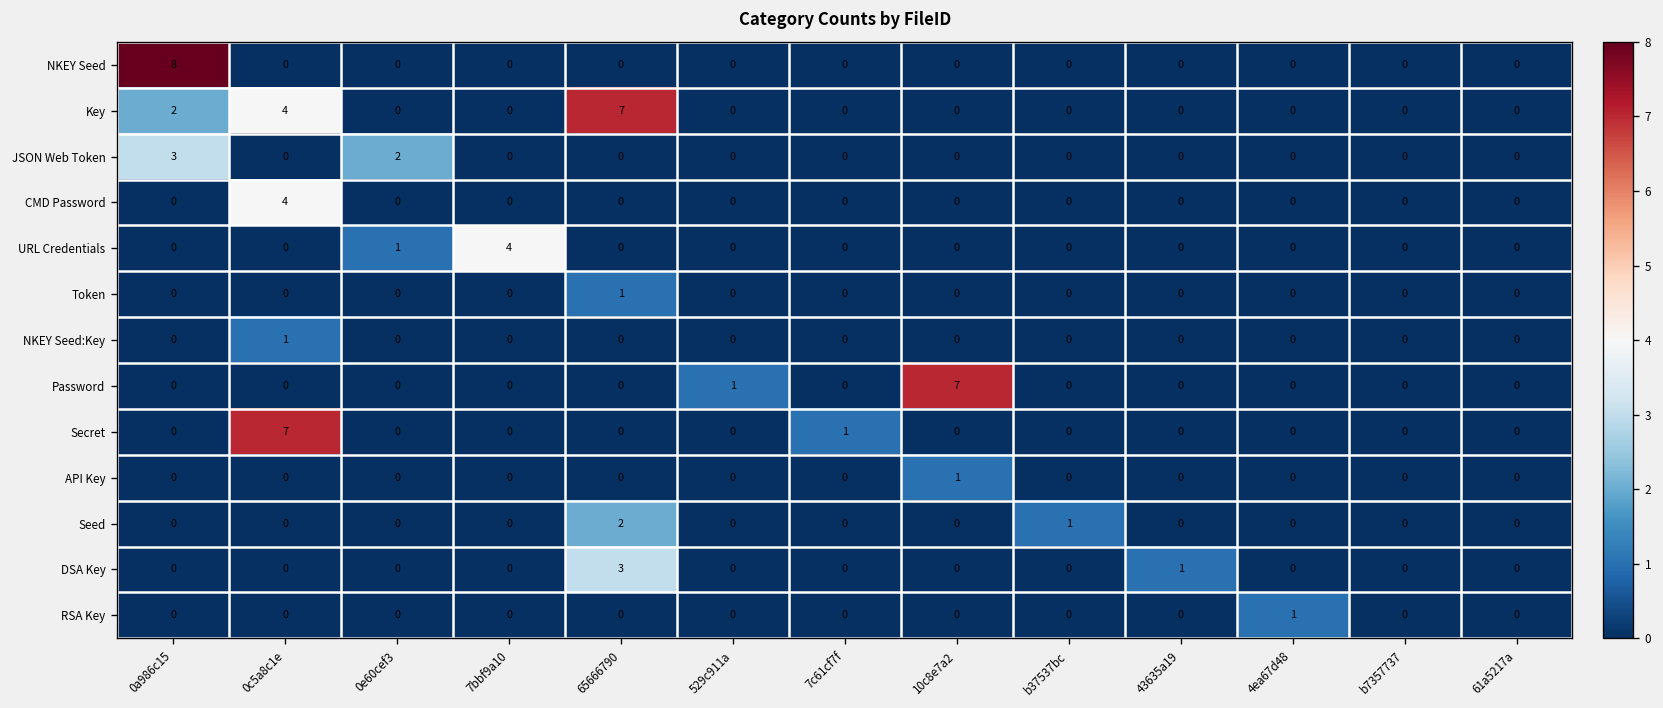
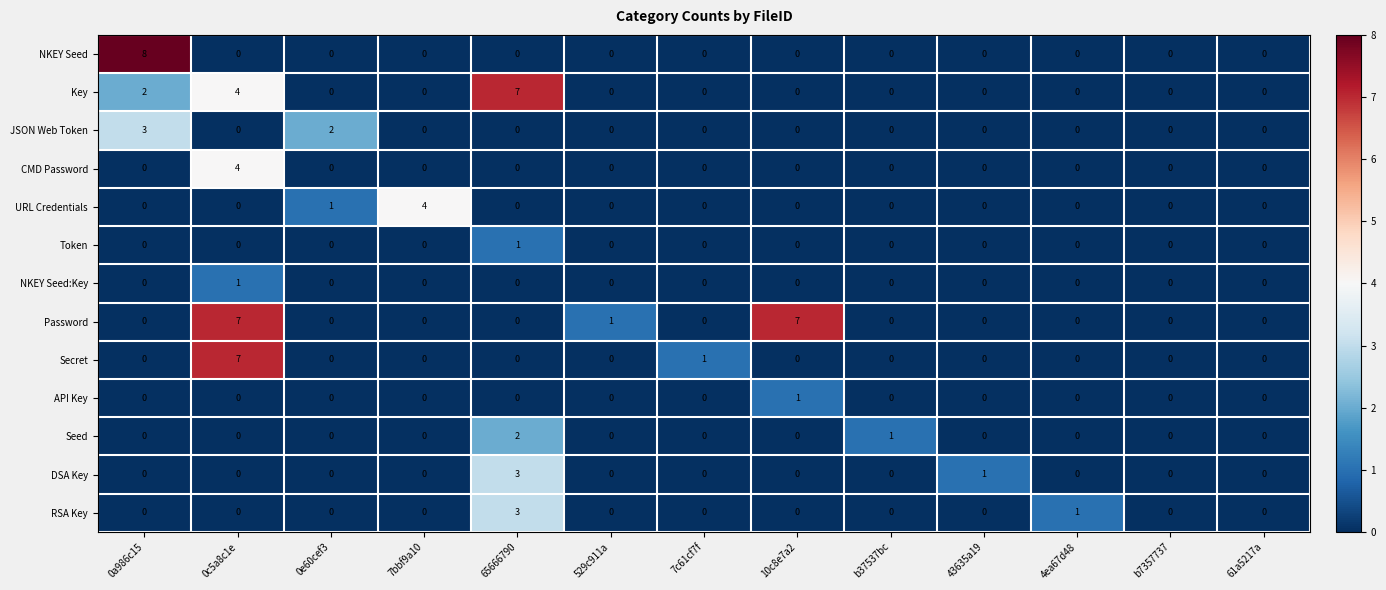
  {
    "NKEY Seed": {
      "0a986c15": 8,
      "0c5a8c1e": 0,
      "0e60cef3": 0,
      "7bbf9a10": 0,
      "65666790": 0,
      "529c911a": 0,
      "7c61cf7f": 0,
      "10c8e7a2": 0,
      "b37537bc": 0,
      "43635a19": 0,
      "4ea67d48": 0,
      "b7357737": 0,
      "61a5217a": 0
    },
    "Key": {
      "0a986c15": 2,
      "0c5a8c1e": 4,
      "0e60cef3": 0,
      "7bbf9a10": 0,
      "65666790": 7,
      "529c911a": 0,
      "7c61cf7f": 0,
      "10c8e7a2": 0,
      "b37537bc": 0,
      "43635a19": 0,
      "4ea67d48": 0,
      "b7357737": 0,
      "61a5217a": 0
    },
    "JSON Web Token": {
      "0a986c15": 3,
      "0c5a8c1e": 0,
      "0e60cef3": 2,
      "7bbf9a10": 0,
      "65666790": 0,
      "529c911a": 0,
      "7c61cf7f": 0,
      "10c8e7a2": 0,
      "b37537bc": 0,
      "43635a19": 0,
      "4ea67d48": 0,
      "b7357737": 0,
      "61a5217a": 0
    },
    "CMD Password": {
      "0a986c15": 0,
      "0c5a8c1e": 4,
      "0e60cef3": 0,
      "7bbf9a10": 0,
      "65666790": 0,
      "529c911a": 0,
      "7c61cf7f": 0,
      "10c8e7a2": 0,
      "b37537bc": 0,
      "43635a19": 0,
      "4ea67d48": 0,
      "b7357737": 0,
      "61a5217a": 0
    },
    "URL Credentials": {
      "0a986c15": 0,
      "0c5a8c1e": 0,
      "0e60cef3": 1,
      "7bbf9a10": 4,
      "65666790": 0,
      "529c911a": 0,
      "7c61cf7f": 0,
      "10c8e7a2": 0,
      "b37537bc": 0,
      "43635a19": 0,
      "4ea67d48": 0,
      "b7357737": 0,
      "61a5217a": 0
    },
    "Token": {
      "0a986c15": 0,
      "0c5a8c1e": 0,
      "0e60cef3": 0,
      "7bbf9a10": 0,
      "65666790": 1,
      "529c911a": 0,
      "7c61cf7f": 0,
      "10c8e7a2": 0,
      "b37537bc": 0,
      "43635a19": 0,
      "4ea67d48": 0,
      "b7357737": 0,
      "61a5217a": 0
    },
    "NKEY Seed:Key": {
      "0a986c15": 0,
      "0c5a8c1e": 1,
      "0e60cef3": 0,
      "7bbf9a10": 0,
      "65666790": 0,
      "529c911a": 0,
      "7c61cf7f": 0,
      "10c8e7a2": 0,
      "b37537bc": 0,
      "43635a19": 0,
      "4ea67d48": 0,
      "b7357737": 0,
      "61a5217a": 0
    },
    "Password": {
      "0a986c15": 0,
-     "0c5a8c1e": 0,
+     "0c5a8c1e": 7,
      "0e60cef3": 0,
      "7bbf9a10": 0,
      "65666790": 0,
      "529c911a": 1,
      "7c61cf7f": 0,
      "10c8e7a2": 7,
      "b37537bc": 0,
      "43635a19": 0,
      "4ea67d48": 0,
      "b7357737": 0,
      "61a5217a": 0
    },
    "Secret": {
      "0a986c15": 0,
      "0c5a8c1e": 7,
      "0e60cef3": 0,
      "7bbf9a10": 0,
      "65666790": 0,
      "529c911a": 0,
      "7c61cf7f": 1,
      "10c8e7a2": 0,
      "b37537bc": 0,
      "43635a19": 0,
      "4ea67d48": 0,
      "b7357737": 0,
      "61a5217a": 0
    },
    "API Key": {
      "0a986c15": 0,
      "0c5a8c1e": 0,
      "0e60cef3": 0,
      "7bbf9a10": 0,
      "65666790": 0,
      "529c911a": 0,
      "7c61cf7f": 0,
      "10c8e7a2": 1,
      "b37537bc": 0,
      "43635a19": 0,
      "4ea67d48": 0,
      "b7357737": 0,
      "61a5217a": 0
    },
    "Seed": {
      "0a986c15": 0,
      "0c5a8c1e": 0,
      "0e60cef3": 0,
      "7bbf9a10": 0,
      "65666790": 2,
      "529c911a": 0,
      "7c61cf7f": 0,
      "10c8e7a2": 0,
      "b37537bc": 1,
      "43635a19": 0,
      "4ea67d48": 0,
      "b7357737": 0,
      "61a5217a": 0
    },
    "DSA Key": {
      "0a986c15": 0,
      "0c5a8c1e": 0,
      "0e60cef3": 0,
      "7bbf9a10": 0,
      "65666790": 3,
      "529c911a": 0,
      "7c61cf7f": 0,
      "10c8e7a2": 0,
      "b37537bc": 0,
      "43635a19": 1,
      "4ea67d48": 0,
      "b7357737": 0,
      "61a5217a": 0
    },
    "RSA Key": {
      "0a986c15": 0,
      "0c5a8c1e": 0,
      "0e60cef3": 0,
      "7bbf9a10": 0,
-     "65666790": 0,
+     "65666790": 3,
      "529c911a": 0,
      "7c61cf7f": 0,
      "10c8e7a2": 0,
      "b37537bc": 0,
      "43635a19": 0,
      "4ea67d48": 1,
      "b7357737": 0,
      "61a5217a": 0
    }
  }
